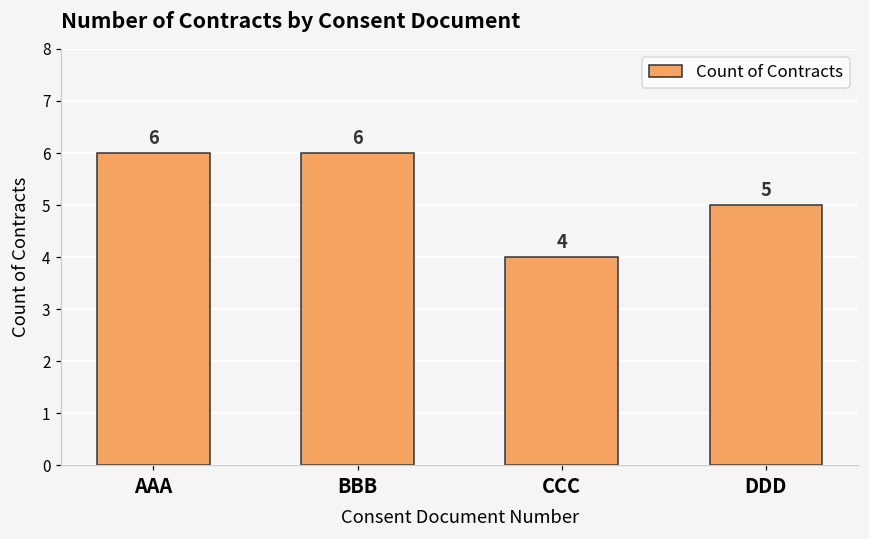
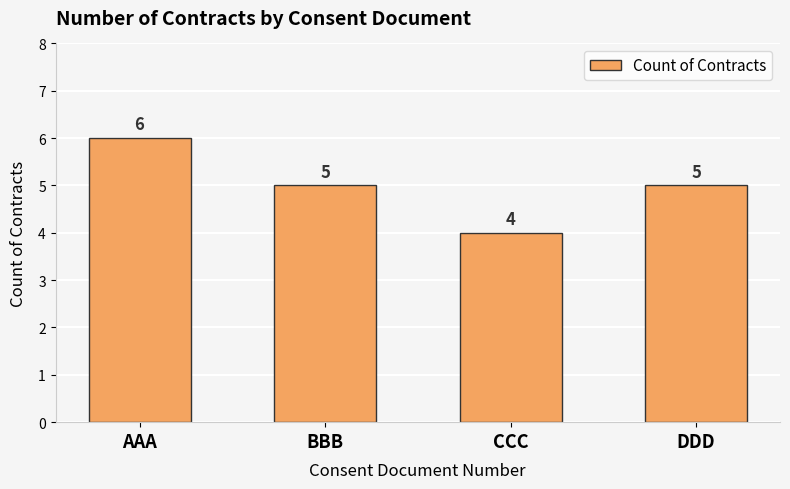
  {
    "AAA": 6,
-   "BBB": 6,
+   "BBB": 5,
    "CCC": 4,
    "DDD": 5
  }
